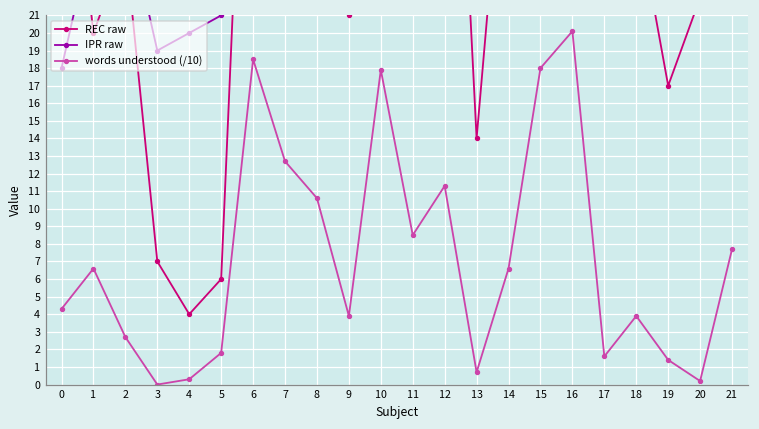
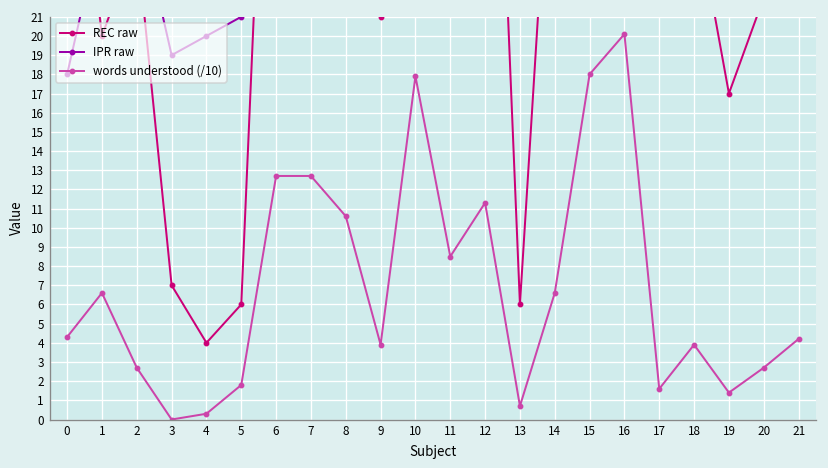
  {
    "REC raw": {
      "3": 7,
      "4": 4,
      "5": 6,
      "9": 21,
-     "13": 14,
+     "13": 6,
      "19": 17
    },
    "IPR raw": {
      "5": 21.0
    },
    "words understood (/10)": {
      "0": 4.3,
      "1": 6.6,
      "2": 2.7,
      "3": 0.0,
      "4": 0.3,
      "5": 1.8,
-     "6": 18.5,
+     "6": 12.7,
      "7": 12.7,
      "8": 10.6,
      "9": 3.9,
      "10": 17.9,
      "11": 8.5,
      "12": 11.3,
      "13": 0.7,
      "14": 6.6,
      "15": 18.0,
      "16": 20.1,
      "17": 1.6,
      "18": 3.9,
      "19": 1.4,
-     "20": 0.2,
-     "21": 7.7
+     "20": 2.7,
+     "21": 4.2
    }
  }
